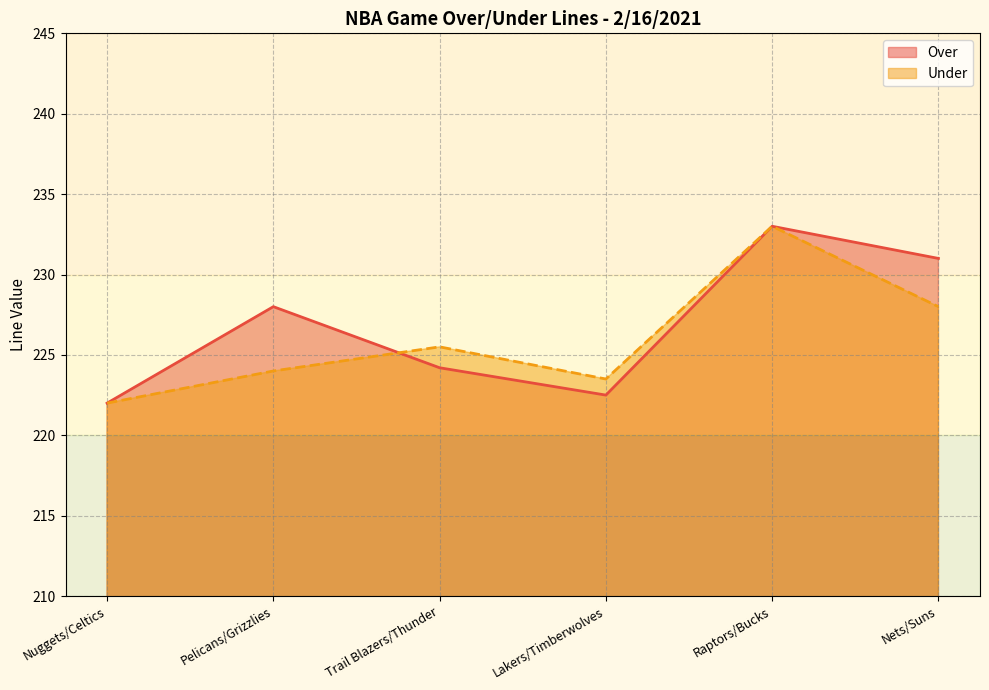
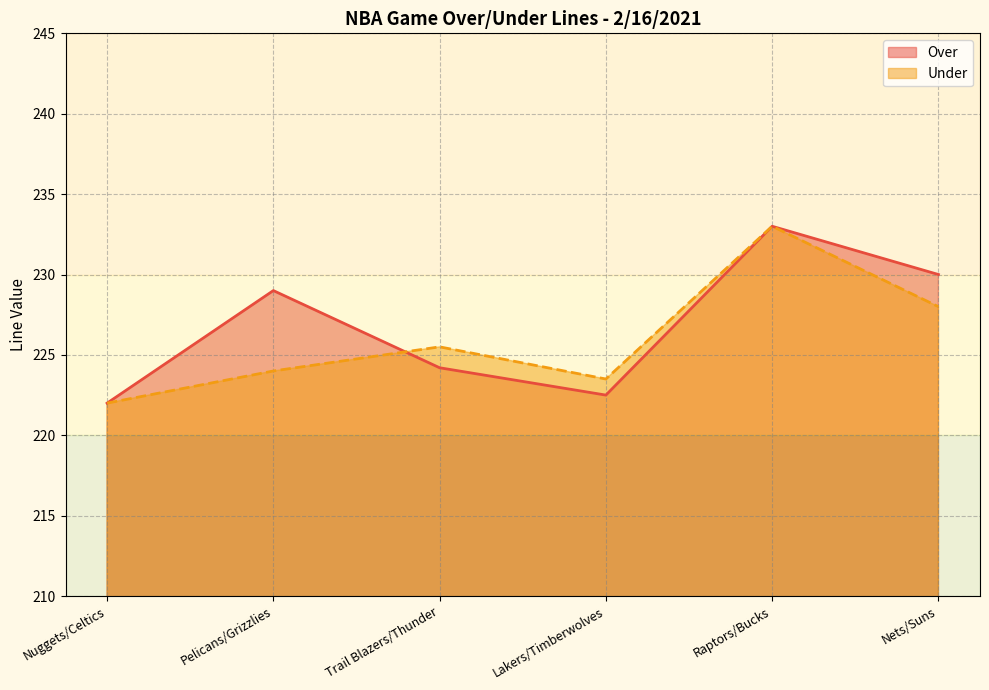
  {
    "Over": {
-     "Pelicans/Grizzlies": 228,
+     "Pelicans/Grizzlies": 229,
      "Trail Blazers/Thunder": 224.2,
      "Lakers/Timberwolves": 222.5,
-     "Nets/Suns": 231
+     "Nets/Suns": 230
    },
    "Under": {
      "Pelicans/Grizzlies": 224,
      "Trail Blazers/Thunder": 225.5,
      "Lakers/Timberwolves": 223.5,
      "Nets/Suns": 228
    }
  }
